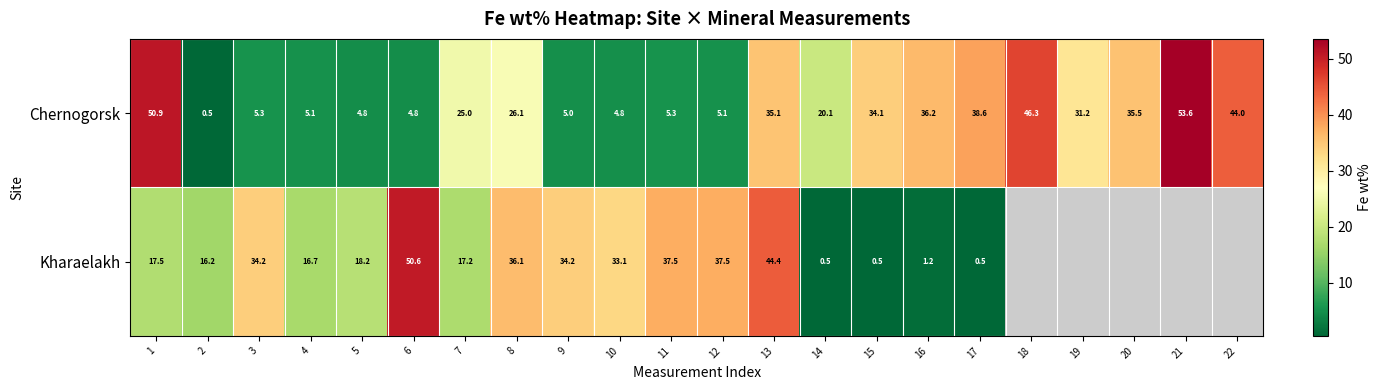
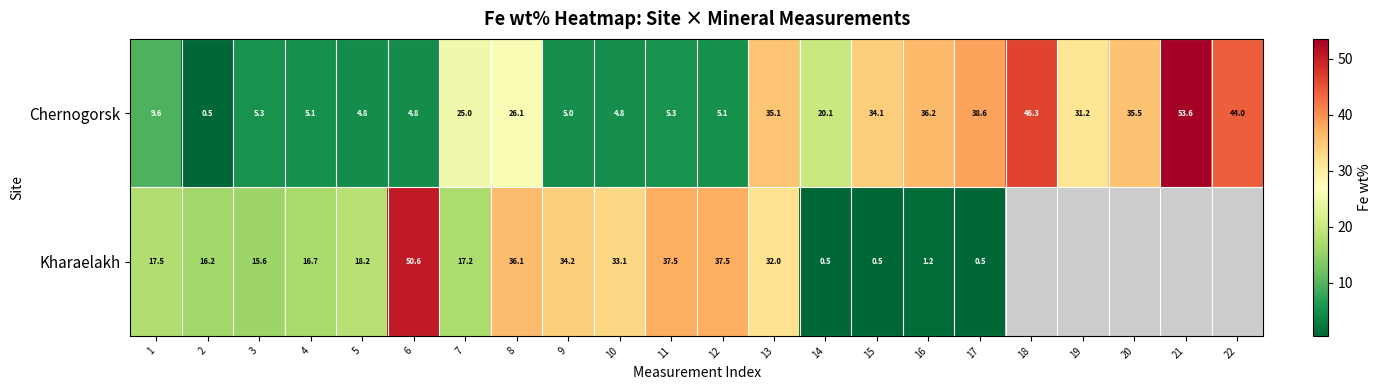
  {
    "Chernogorsk": {
-     "1": 50.9,
+     "1": 9.6,
      "2": 0.5,
      "3": 5.3,
      "4": 5.1,
      "5": 4.8,
      "6": 4.8,
      "7": 25.0,
      "8": 26.1,
      "9": 5.0,
      "10": 4.8,
      "11": 5.3,
      "12": 5.1,
      "13": 35.1,
      "14": 20.1,
      "15": 34.1,
      "16": 36.2,
      "17": 38.6,
      "18": 46.3,
      "19": 31.2,
      "20": 35.5,
      "21": 53.6,
      "22": 44.0
    },
    "Kharaelakh": {
      "1": 17.5,
      "2": 16.2,
-     "3": 34.2,
+     "3": 15.6,
      "4": 16.7,
      "5": 18.2,
      "6": 50.6,
      "7": 17.2,
      "8": 36.1,
      "9": 34.2,
      "10": 33.1,
      "11": 37.5,
      "12": 37.5,
-     "13": 44.4,
+     "13": 32.0,
      "14": 0.5,
      "15": 0.5,
      "16": 1.2,
      "17": 0.5
    }
  }
